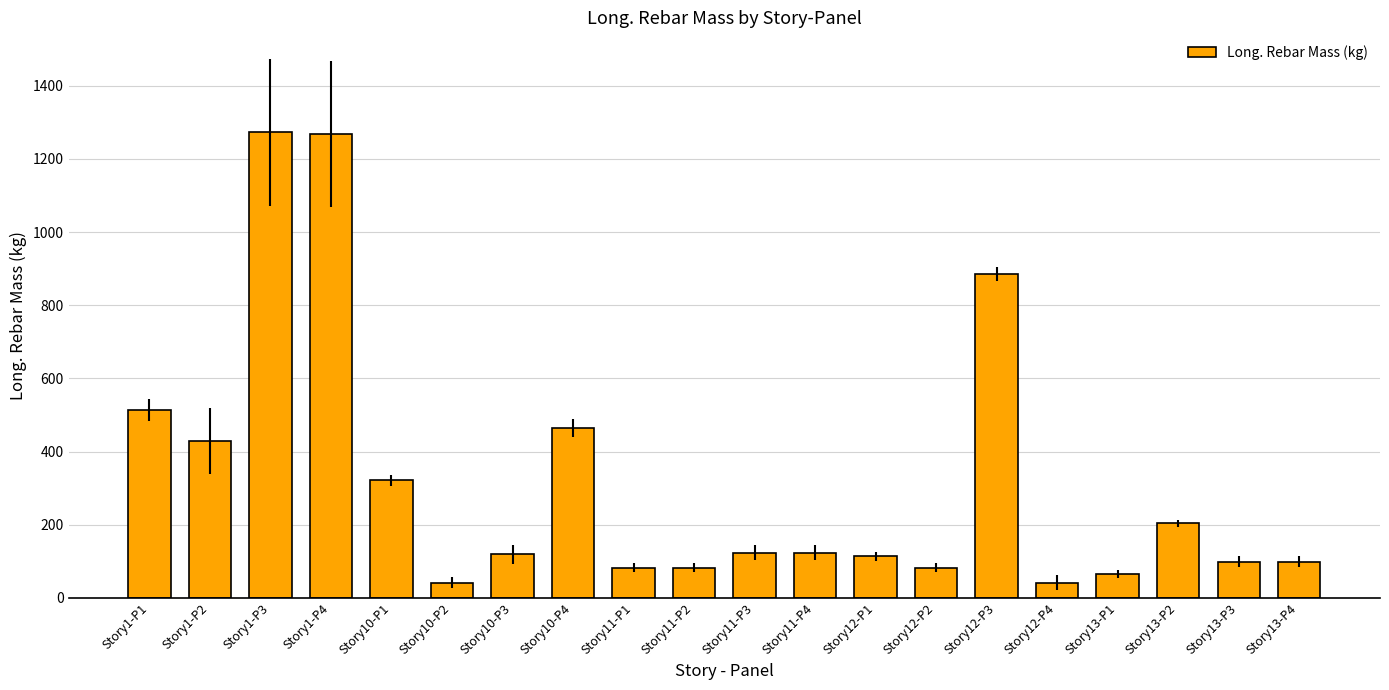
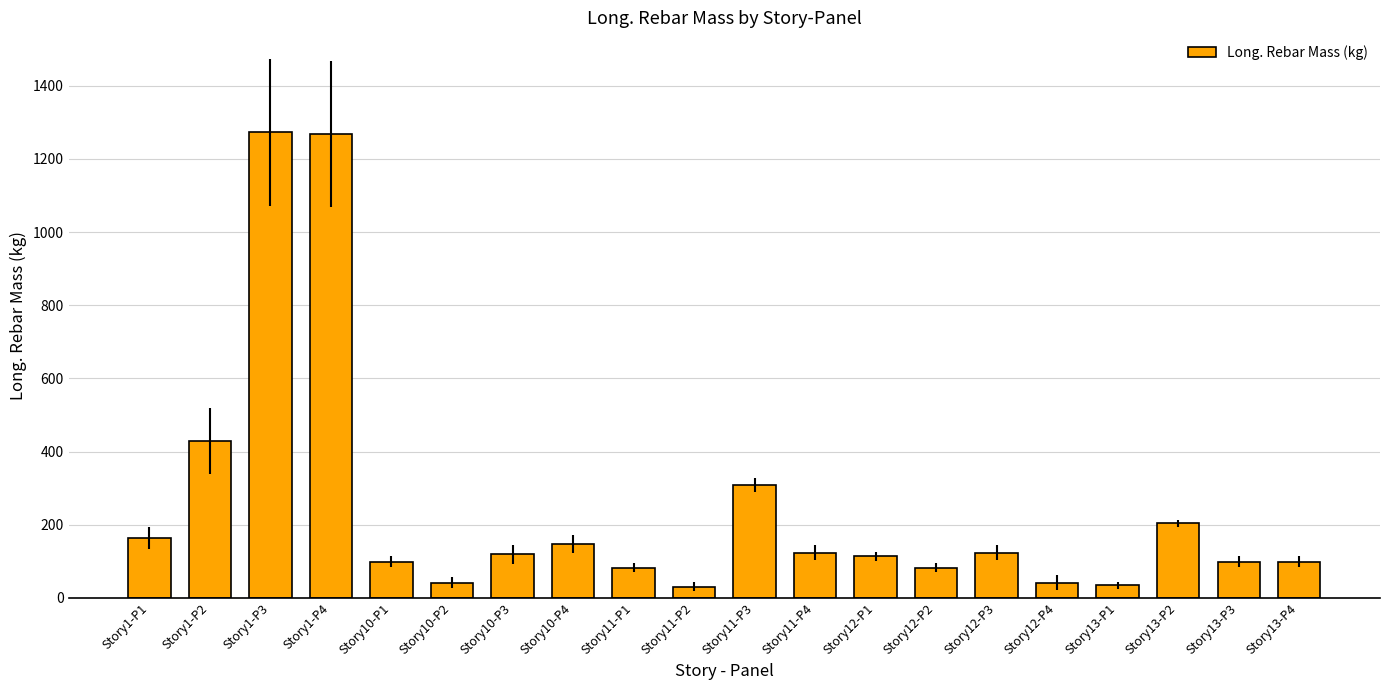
  {
-   "Story1-P1": 510,
+   "Story1-P1": 160,
    "Story1-P2": 430,
    "Story1-P3": 1270,
    "Story1-P4": 1270,
-   "Story10-P1": 320,
+   "Story10-P1": 100,
    "Story10-P2": 40,
    "Story10-P3": 120,
-   "Story10-P4": 460,
+   "Story10-P4": 150,
    "Story11-P1": 80,
-   "Story11-P2": 80,
-   "Story11-P3": 120,
+   "Story11-P2": 30,
+   "Story11-P3": 310,
    "Story11-P4": 120,
    "Story12-P1": 110,
    "Story12-P2": 80,
-   "Story12-P3": 890,
+   "Story12-P3": 120,
    "Story12-P4": 40,
-   "Story13-P1": 70,
+   "Story13-P1": 30,
    "Story13-P2": 200,
    "Story13-P3": 100,
    "Story13-P4": 100
  }
